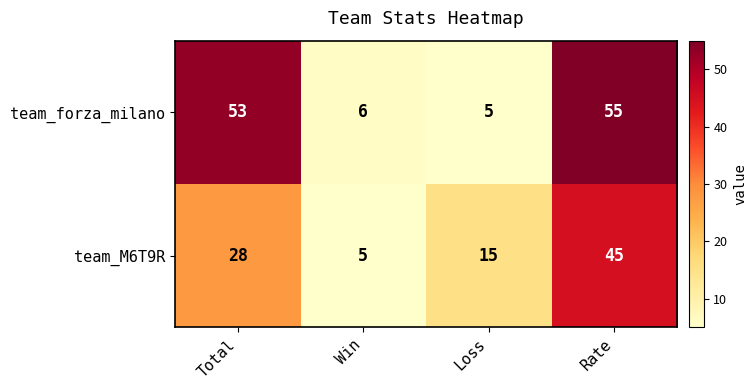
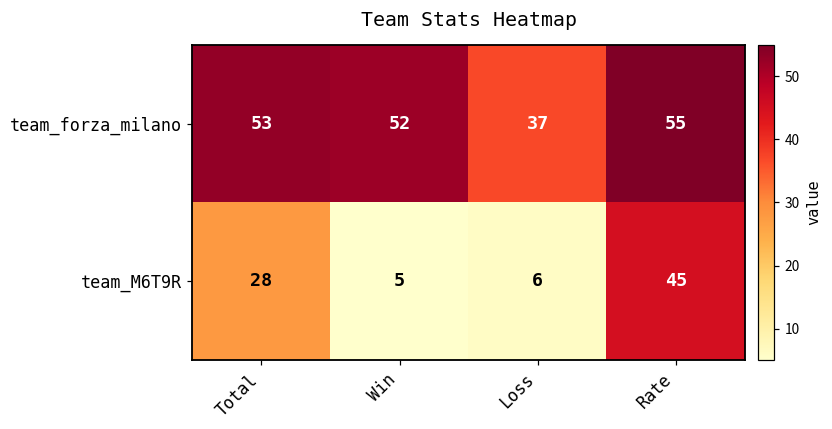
  {
    "team_forza_milano": {
      "Total": 53,
-     "Win": 6,
-     "Loss": 5,
+     "Win": 52,
+     "Loss": 37,
      "Rate": 55
    },
    "team_M6T9R": {
      "Total": 28,
      "Win": 5,
-     "Loss": 15,
+     "Loss": 6,
      "Rate": 45
    }
  }
